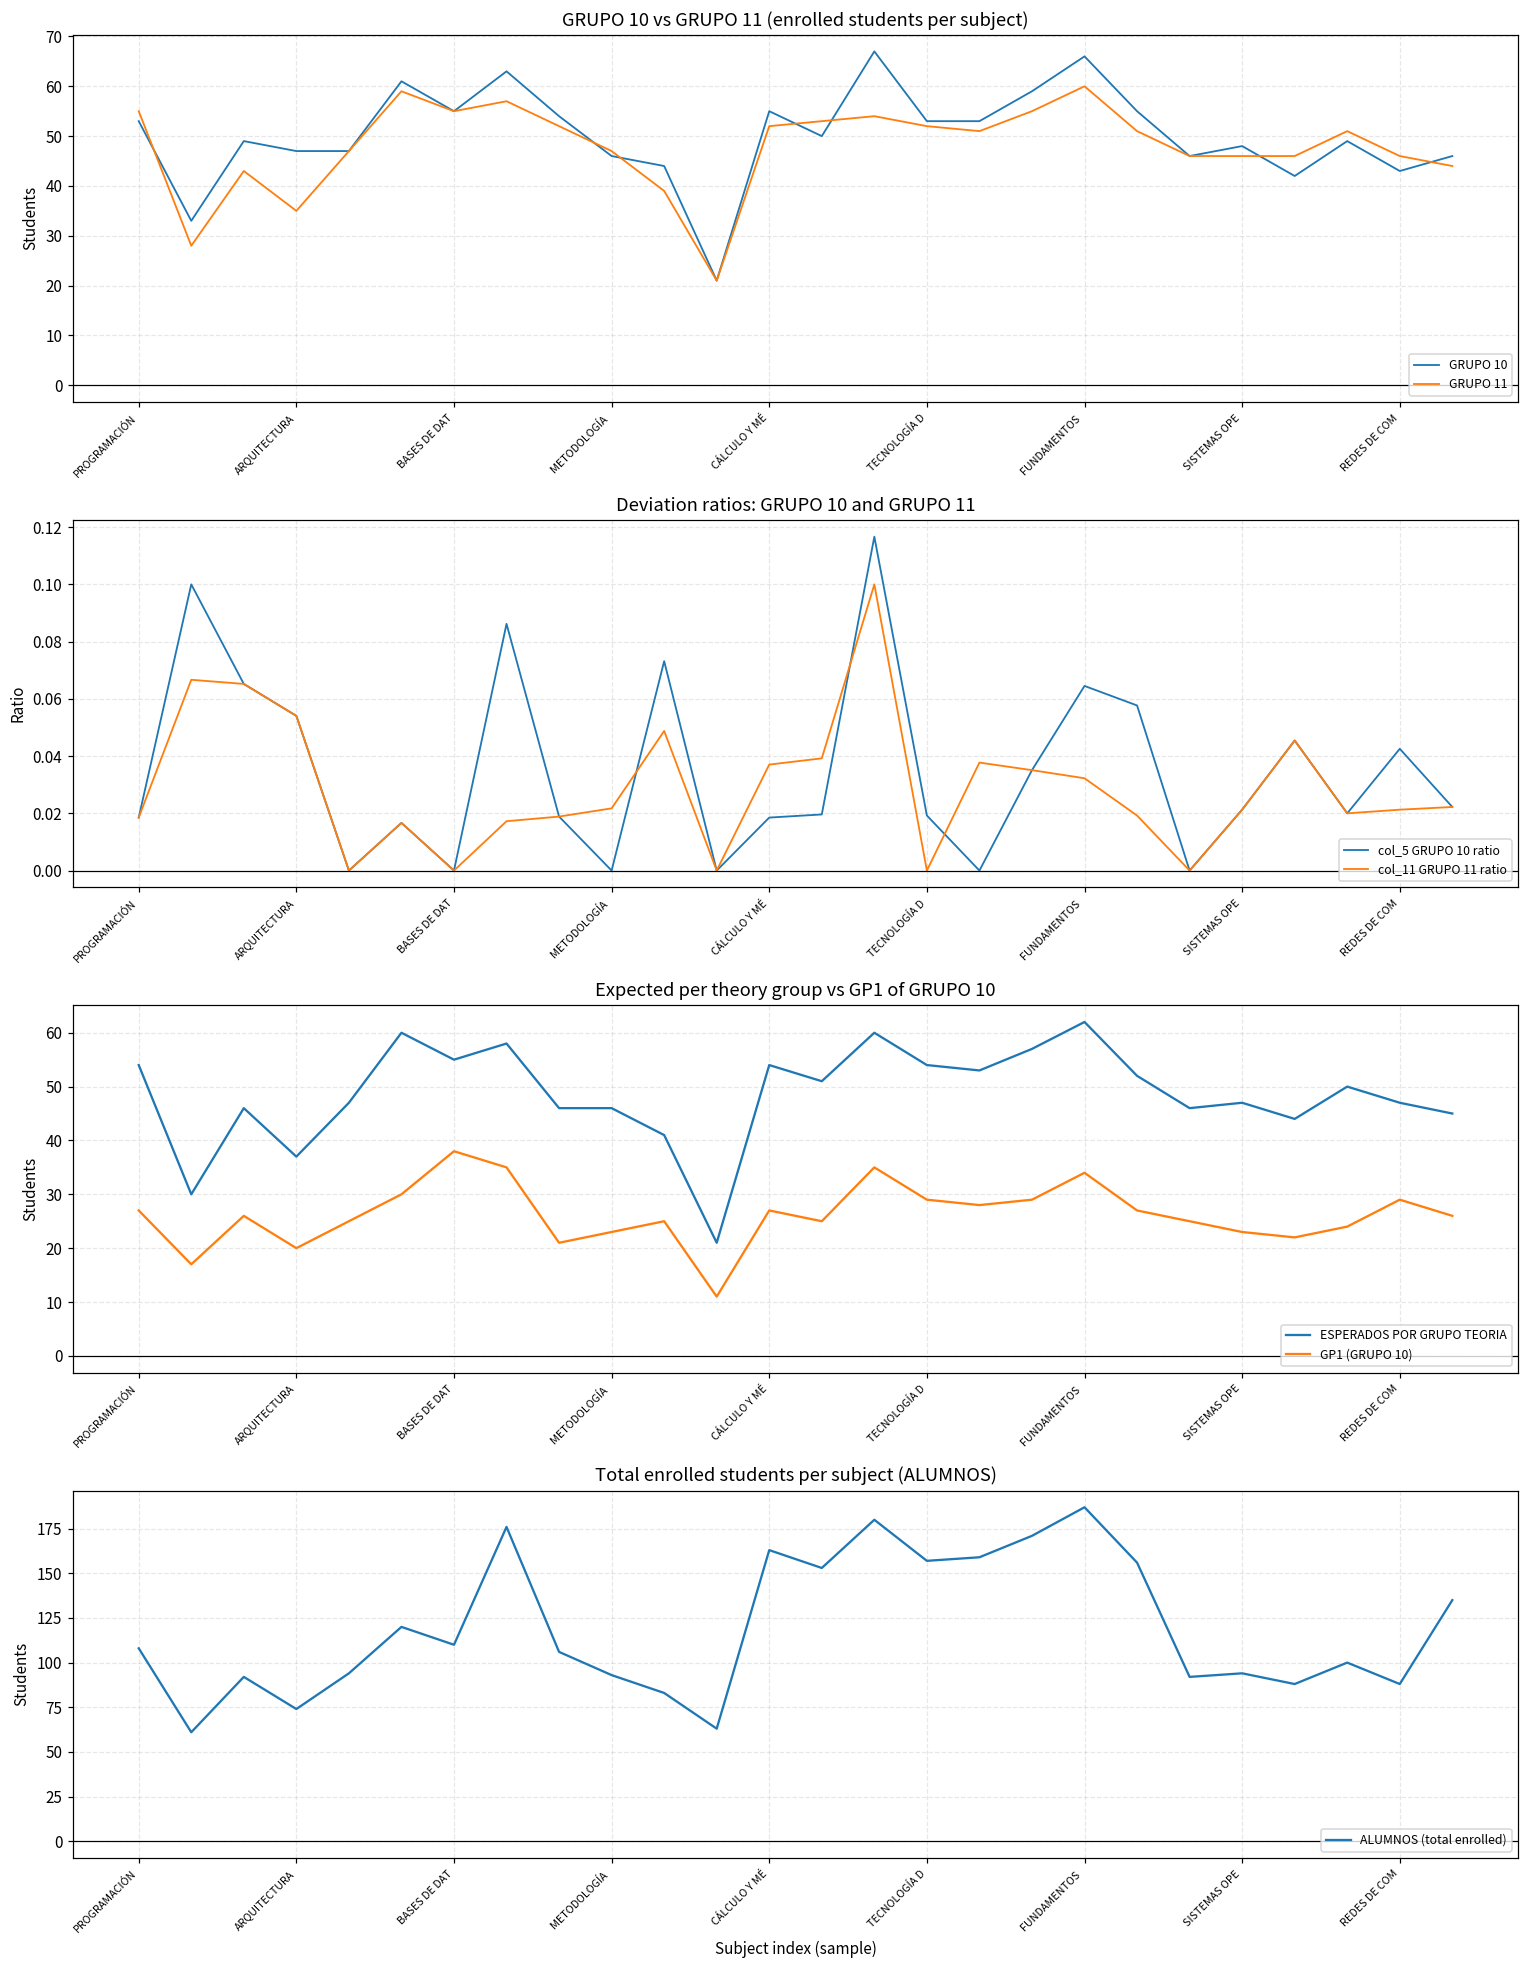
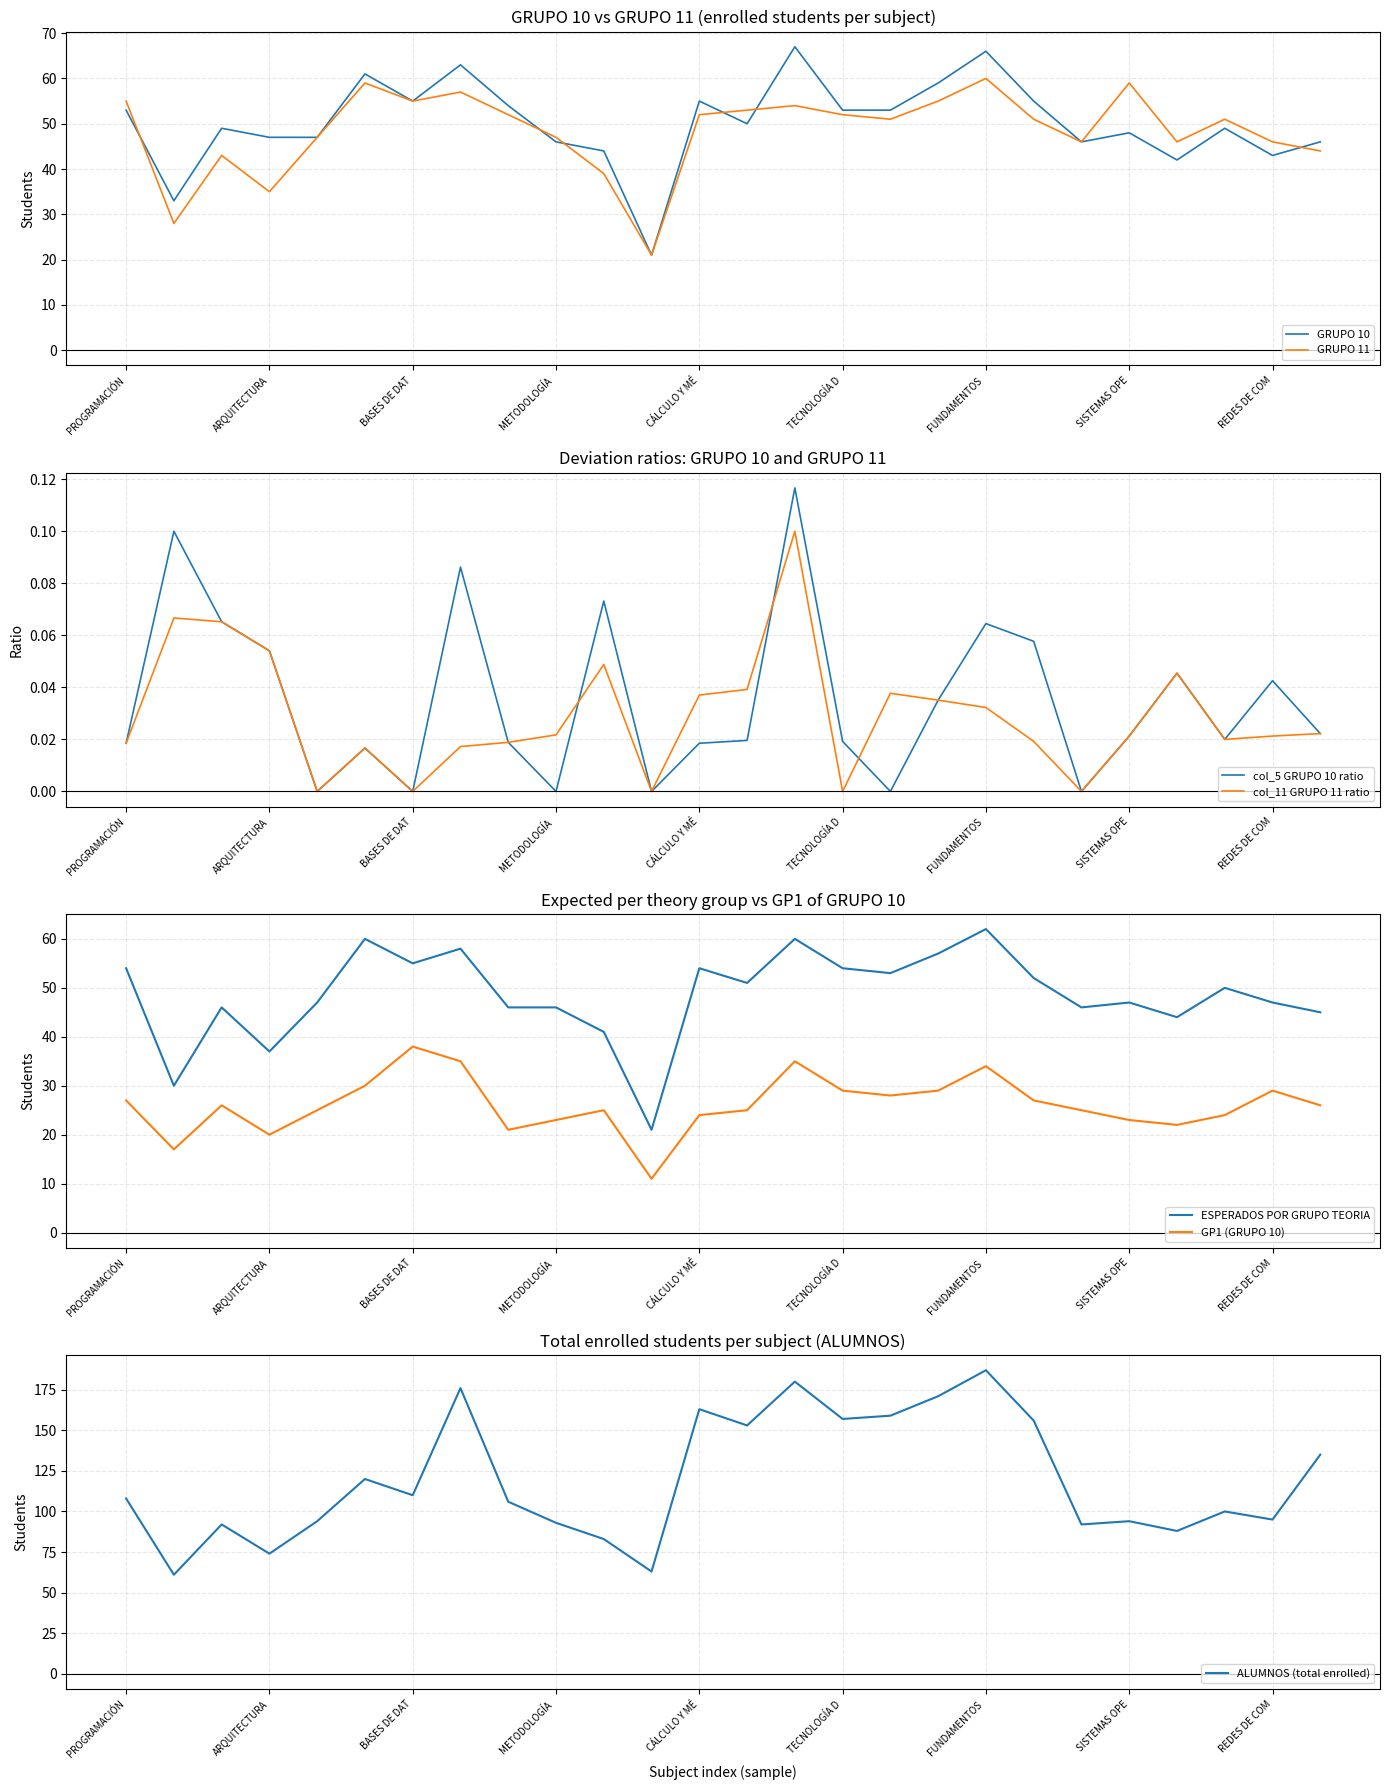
  {
    "GRUPO 10 vs GRUPO 11 (enrolled students per subject)": {
      "GRUPO 10": {
        "PROGRAMACIÓN": 53,
        "ARQUITECTURA": 47,
        "METODOLOGÍA": 46,
        "CÁLCULO Y MÉ": 55,
        "TECNOLOGÍA D": 53,
        "FUNDAMENTOS": 66,
        "SISTEMAS OPE": 48,
        "REDES DE COM": 43
      },
      "GRUPO 11": {
        "PROGRAMACIÓN": 55,
        "ARQUITECTURA": 35,
        "METODOLOGÍA": 47,
        "CÁLCULO Y MÉ": 52,
        "TECNOLOGÍA D": 52,
        "FUNDAMENTOS": 60,
-       "SISTEMAS OPE": 46,
+       "SISTEMAS OPE": 59,
        "REDES DE COM": 46
      }
    },
    "Deviation ratios: GRUPO 10 and GRUPO 11": {
      "col_5 GRUPO 10 ratio": {
        "METODOLOGÍA": 0.000,
        "CÁLCULO Y MÉ": 0.019,
        "TECNOLOGÍA D": 0.019,
        "FUNDAMENTOS": 0.065,
        "REDES DE COM": 0.043
      },
      "col_11 GRUPO 11 ratio": {
        "METODOLOGÍA": 0.022,
        "CÁLCULO Y MÉ": 0.037,
        "TECNOLOGÍA D": 0.000,
        "FUNDAMENTOS": 0.032,
        "REDES DE COM": 0.021
      }
    },
    "Expected per theory group vs GP1 of GRUPO 10": {
      "ESPERADOS POR GRUPO TEORIA": {
        "PROGRAMACIÓN": 54,
        "ARQUITECTURA": 37,
        "BASES DE DAT": 55,
        "METODOLOGÍA": 46,
        "CÁLCULO Y MÉ": 54,
        "TECNOLOGÍA D": 54,
        "FUNDAMENTOS": 62,
        "SISTEMAS OPE": 47,
        "REDES DE COM": 47
      },
      "GP1 (GRUPO 10)": {
        "PROGRAMACIÓN": 27,
        "ARQUITECTURA": 20,
        "BASES DE DAT": 38,
        "METODOLOGÍA": 23,
-       "CÁLCULO Y MÉ": 27,
+       "CÁLCULO Y MÉ": 24,
        "TECNOLOGÍA D": 29,
        "FUNDAMENTOS": 34,
        "SISTEMAS OPE": 23,
        "REDES DE COM": 29
      }
    },
    "Total enrolled students per subject (ALUMNOS)": {
      "PROGRAMACIÓN": 108,
      "ARQUITECTURA": 74,
      "BASES DE DAT": 110,
      "METODOLOGÍA": 93,
      "CÁLCULO Y MÉ": 163,
      "TECNOLOGÍA D": 157,
      "FUNDAMENTOS": 187,
      "SISTEMAS OPE": 94,
-     "REDES DE COM": 88
+     "REDES DE COM": 95
    }
  }
